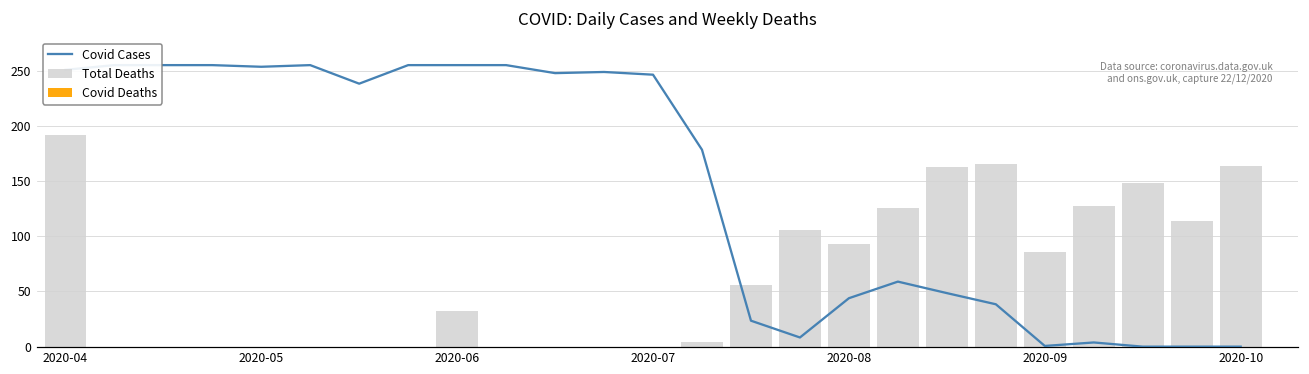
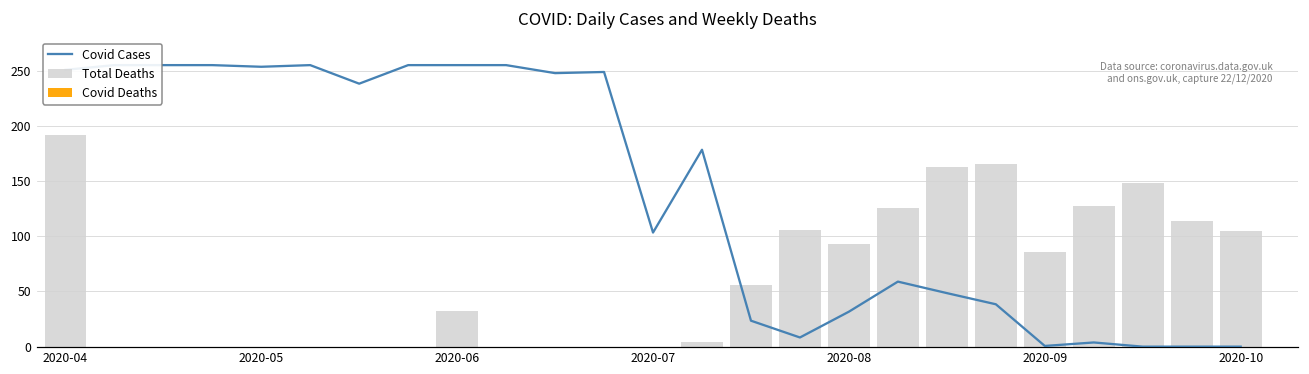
  {
    "Total Deaths": {
      "2020-04": 192,
      "2020-05": 0,
      "2020-06": 33,
      "2020-07": 0,
      "2020-08": 93,
      "2020-09": 86,
-     "2020-10": 163
+     "2020-10": 105
    },
    "Covid Cases": {
      "2020-05": 254,
      "2020-06": 255,
-     "2020-07": 246,
-     "2020-08": 44,
+     "2020-07": 103,
+     "2020-08": 32,
      "2020-09": 1,
      "2020-10": 0
    },
    "Covid Deaths": {
      "2020-04": 0,
      "2020-05": 0,
      "2020-06": 0,
      "2020-07": 0,
      "2020-08": 0,
      "2020-09": 0,
      "2020-10": 0
    }
  }
